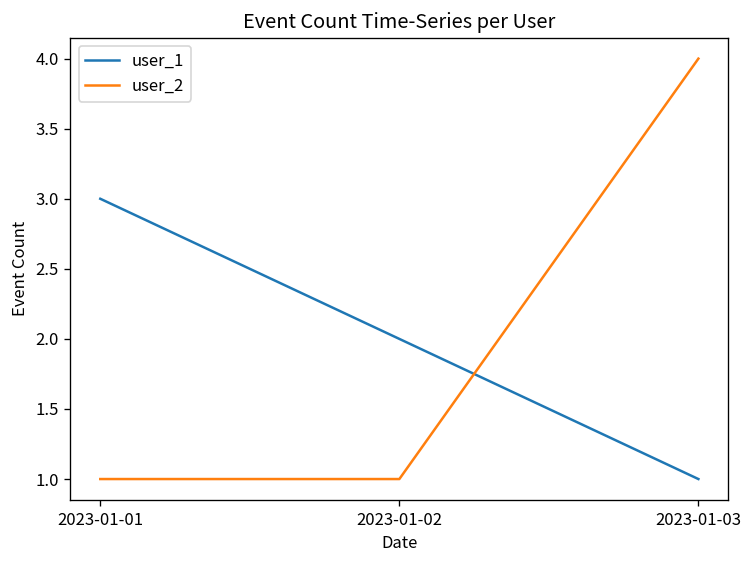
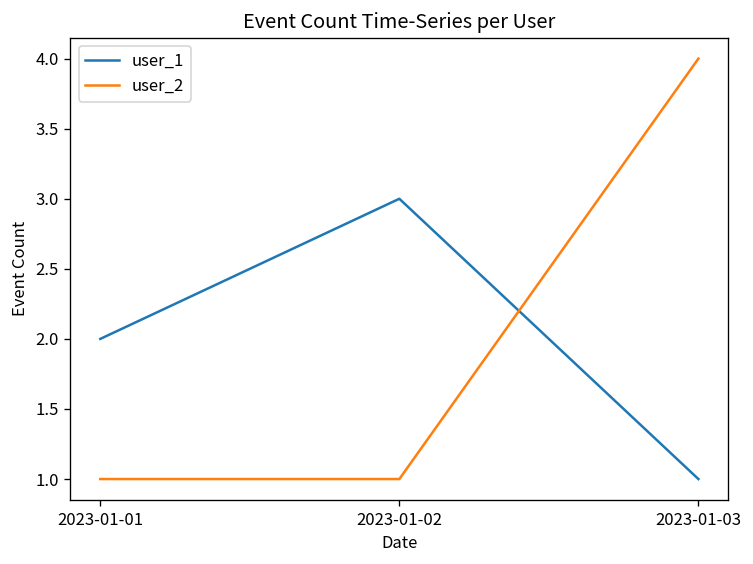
  {
    "user_1": {
-     "2023-01-01": 3,
-     "2023-01-02": 2,
+     "2023-01-01": 2,
+     "2023-01-02": 3,
      "2023-01-03": 1
    },
    "user_2": {
      "2023-01-01": 1,
      "2023-01-02": 1,
      "2023-01-03": 4
    }
  }
